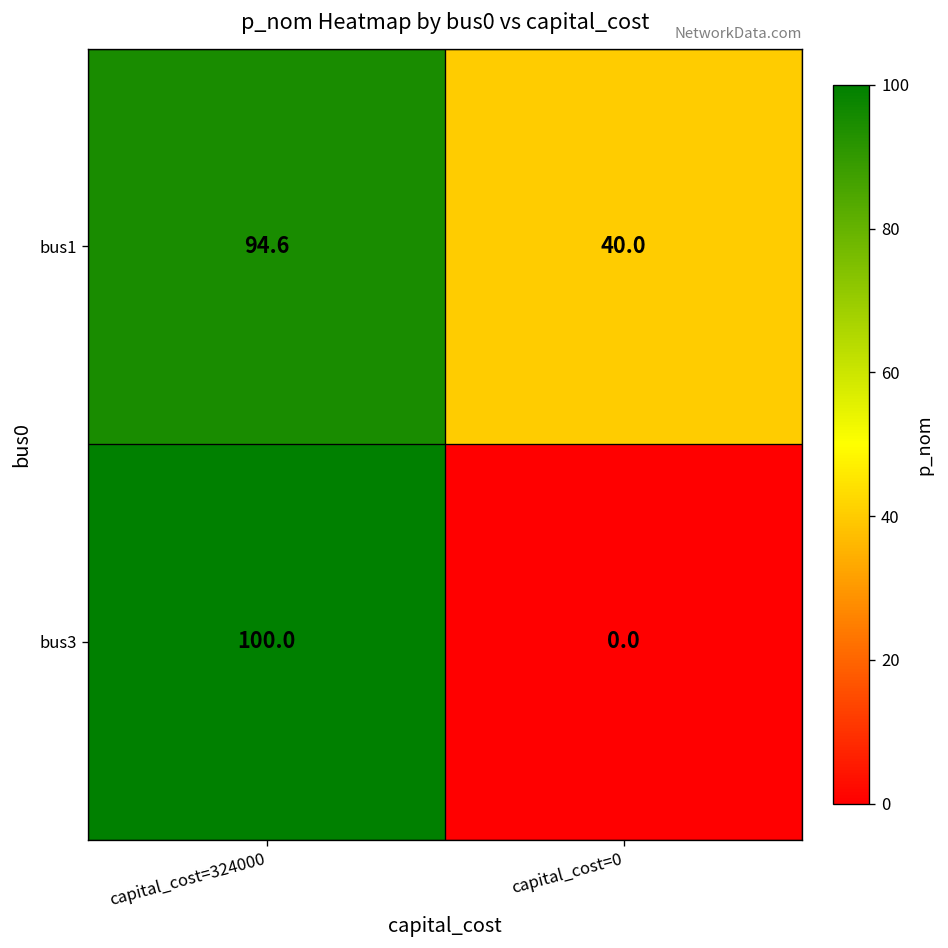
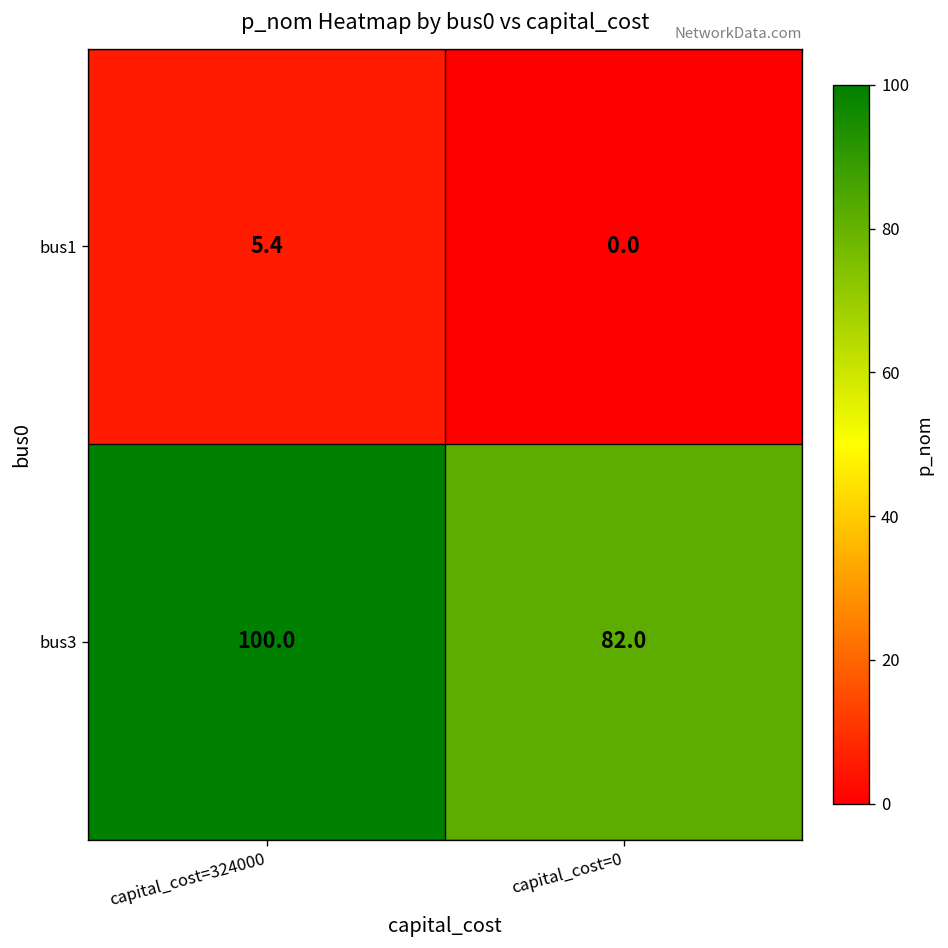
  {
    "bus1": {
-     "capital_cost=324000": 94.6,
-     "capital_cost=0": 40.0
+     "capital_cost=324000": 5.4,
+     "capital_cost=0": 0.0
    },
    "bus3": {
      "capital_cost=324000": 100.0,
-     "capital_cost=0": 0.0
+     "capital_cost=0": 82.0
    }
  }
